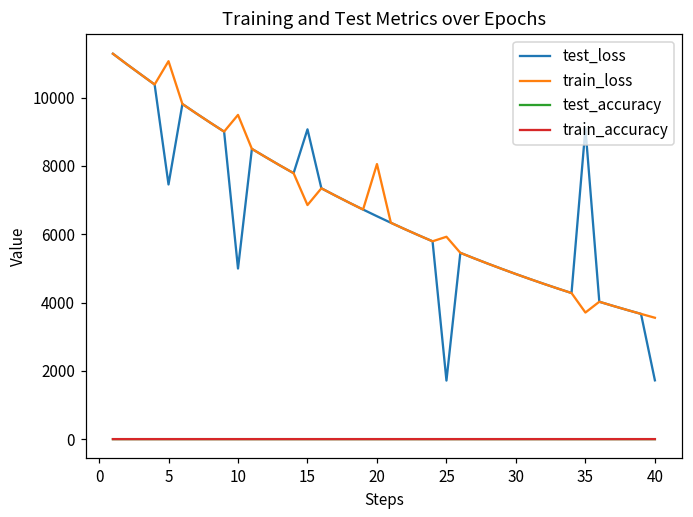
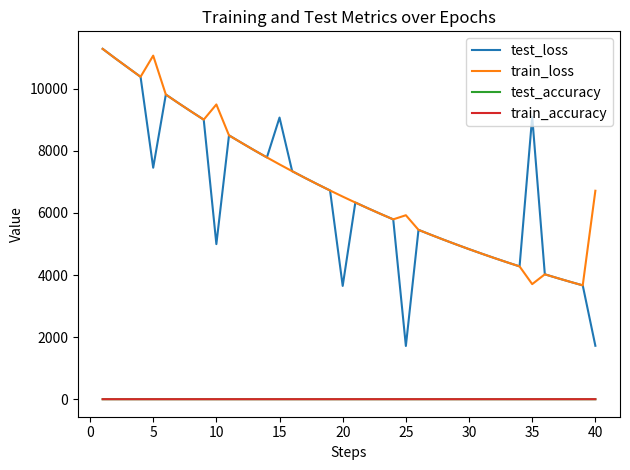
  {
    "test_loss": {
      "5": 7500,
      "10": 5000,
      "15": 9100,
-     "20": 6500,
+     "20": 3600,
      "25": 1700,
      "40": 1700
    },
    "train_loss": {
      "5": 11100,
      "10": 9500,
-     "15": 6900,
-     "20": 8100,
+     "15": 7600,
+     "20": 6500,
      "25": 5900,
      "35": 3700,
-     "40": 3600
+     "40": 6700
    },
    "train_accuracy": {
      "5": 0,
      "10": 0,
      "15": 0,
      "20": 0,
      "25": 0,
      "30": 0,
      "35": 0,
      "40": 0
    }
  }
